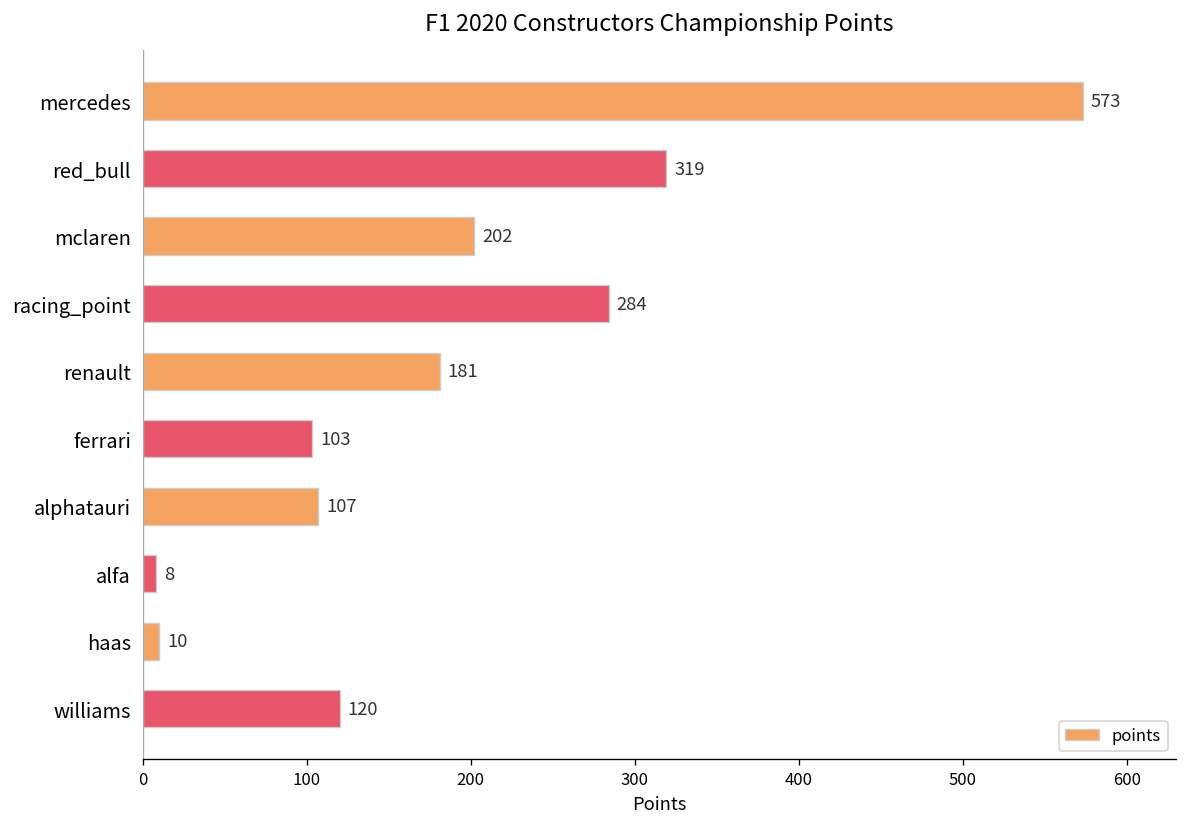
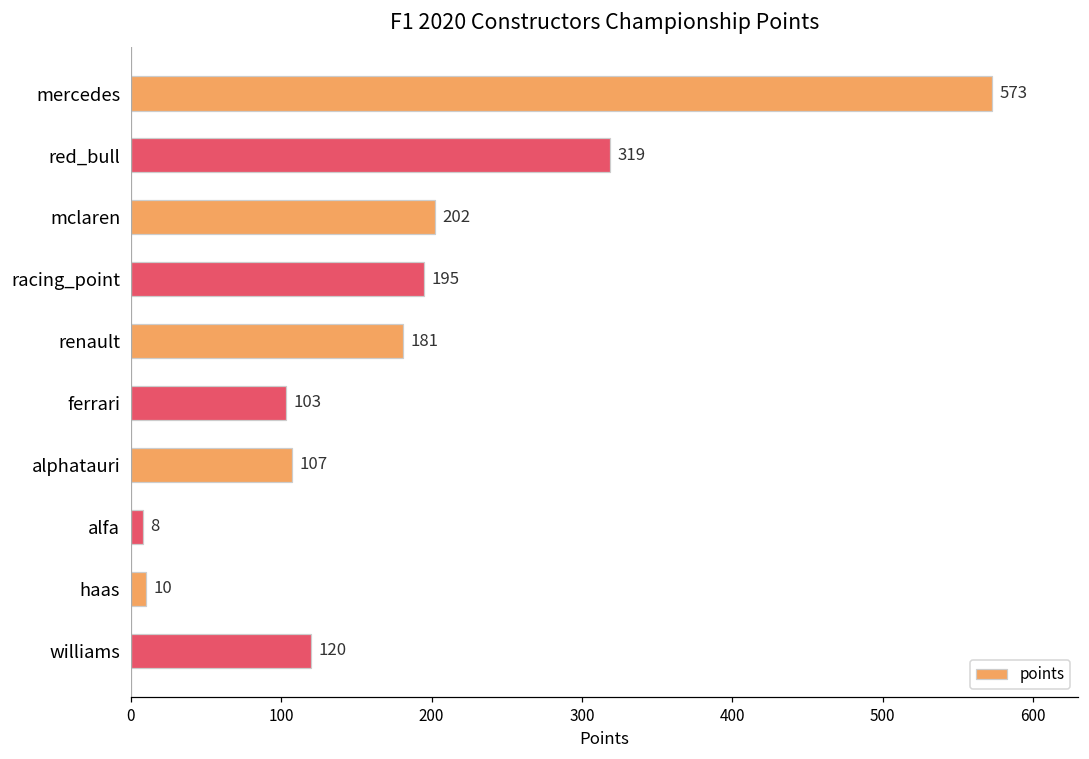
  {
    "mercedes": 573,
    "red_bull": 319,
    "mclaren": 202,
-   "racing_point": 284,
+   "racing_point": 195,
    "renault": 181,
    "ferrari": 103,
    "alphatauri": 107,
    "alfa": 8,
    "haas": 10,
    "williams": 120
  }
